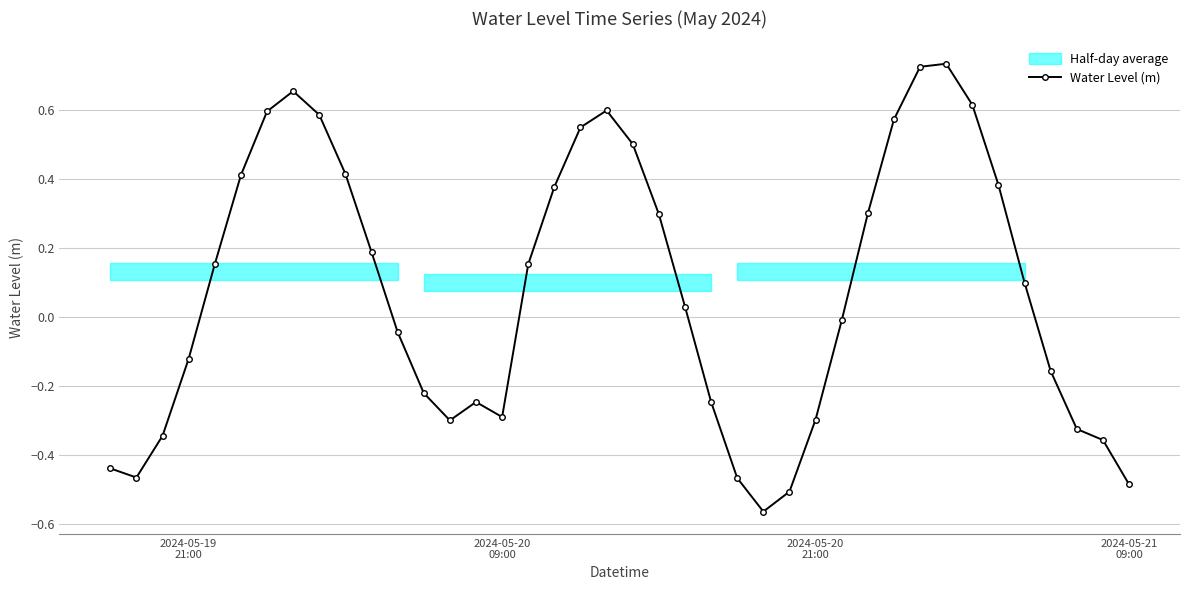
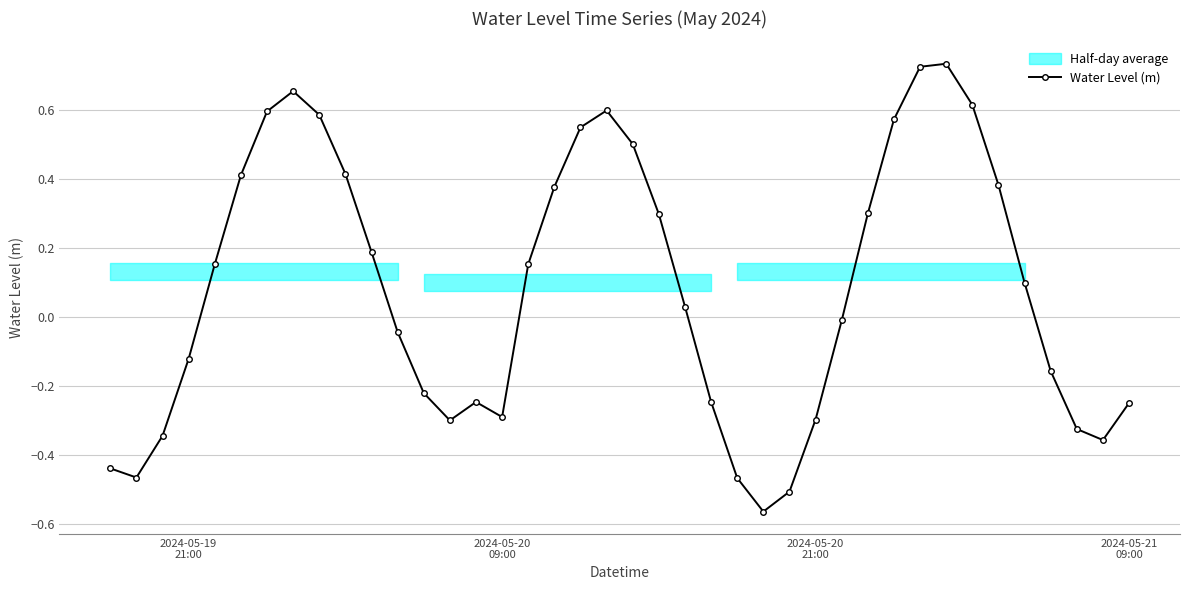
  {
    "2024-05-19 21:00": -0.12,
    "2024-05-20 09:00": -0.29,
    "2024-05-20 21:00": -0.30,
-   "2024-05-21 09:00": -0.48
+   "2024-05-21 09:00": -0.25
  }
